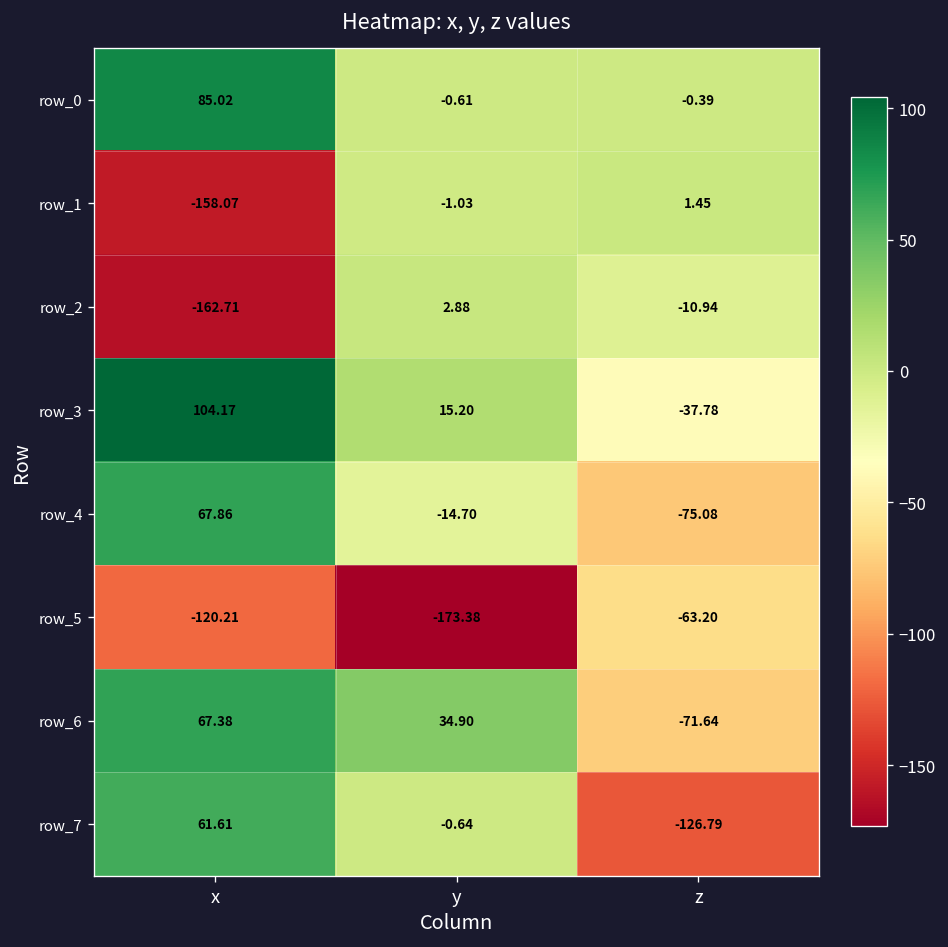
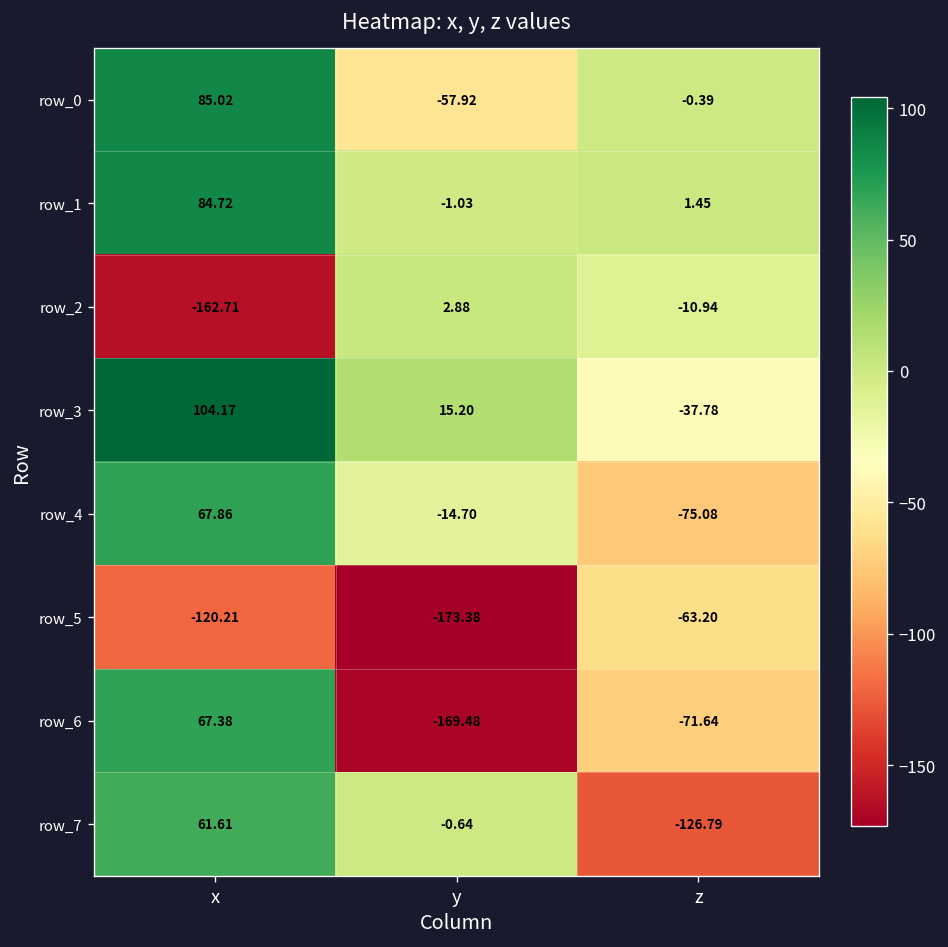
  {
    "row_0": {
      "x": 85.02,
-     "y": -0.61,
+     "y": -57.92,
      "z": -0.39
    },
    "row_1": {
-     "x": -158.07,
+     "x": 84.72,
      "y": -1.03,
      "z": 1.45
    },
    "row_2": {
      "x": -162.71,
      "y": 2.88,
      "z": -10.94
    },
    "row_3": {
      "x": 104.17,
      "y": 15.20,
      "z": -37.78
    },
    "row_4": {
      "x": 67.86,
      "y": -14.70,
      "z": -75.08
    },
    "row_5": {
      "x": -120.21,
      "y": -173.38,
      "z": -63.20
    },
    "row_6": {
      "x": 67.38,
-     "y": 34.90,
+     "y": -169.48,
      "z": -71.64
    },
    "row_7": {
      "x": 61.61,
      "y": -0.64,
      "z": -126.79
    }
  }
